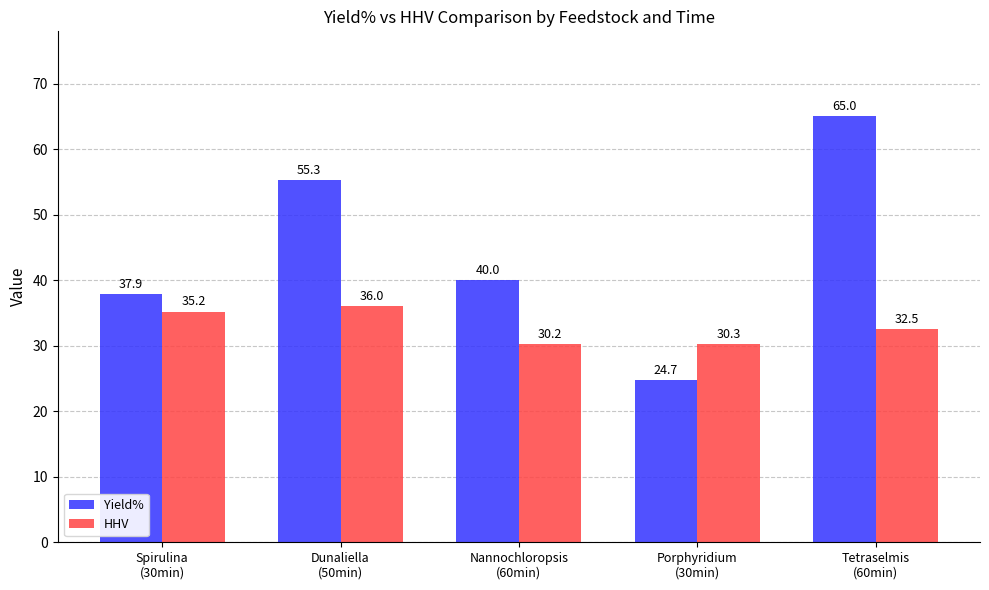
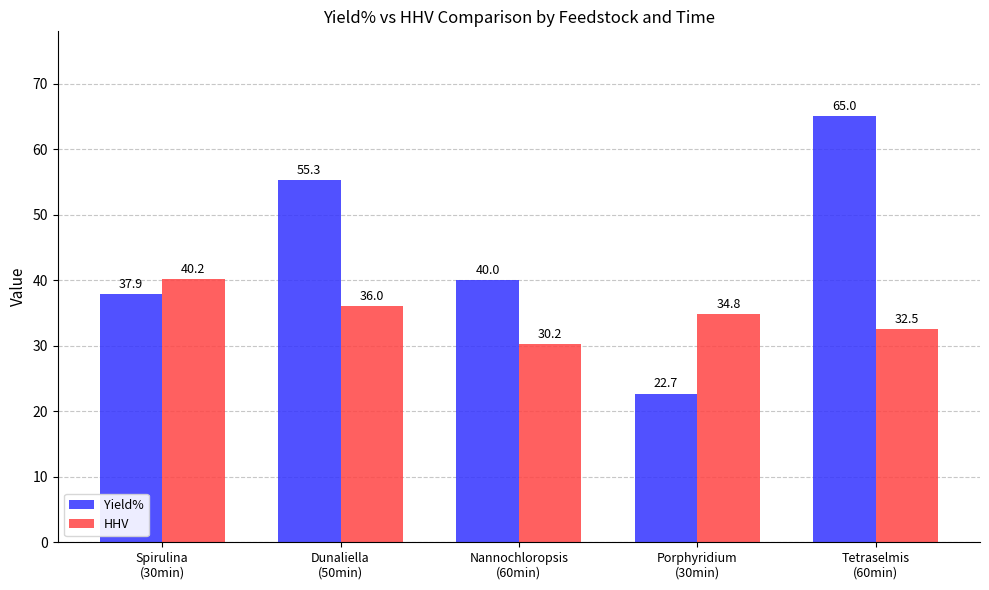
  {
    "Yield%": {
      "Spirulina (30min)": 37.9,
      "Dunaliella (50min)": 55.3,
      "Nannochloropsis (60min)": 40.0,
-     "Porphyridium (30min)": 24.7,
+     "Porphyridium (30min)": 22.7,
      "Tetraselmis (60min)": 65.0
    },
    "HHV": {
-     "Spirulina (30min)": 35.2,
+     "Spirulina (30min)": 40.2,
      "Dunaliella (50min)": 36.0,
      "Nannochloropsis (60min)": 30.2,
-     "Porphyridium (30min)": 30.3,
+     "Porphyridium (30min)": 34.8,
      "Tetraselmis (60min)": 32.5
    }
  }
